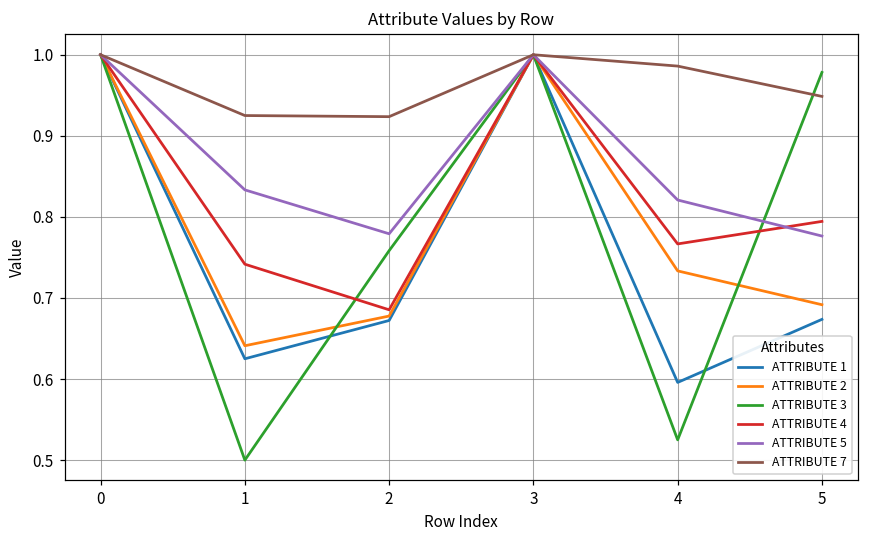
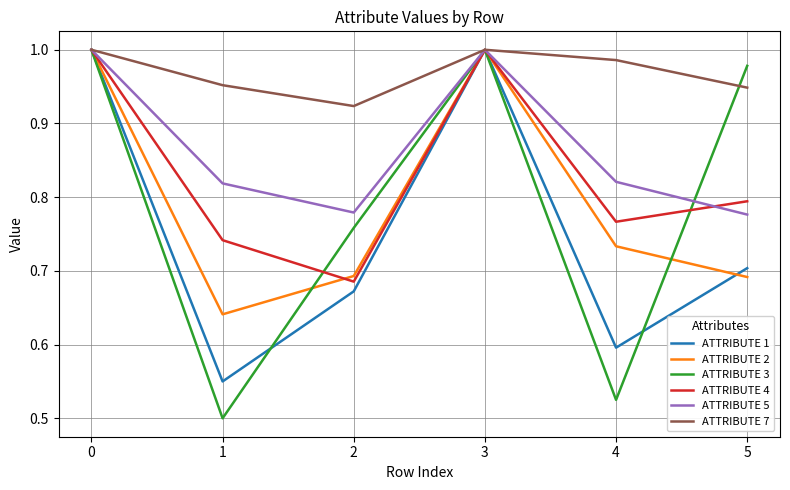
  {
    "ATTRIBUTE 1": {
-     "1": 0.63,
+     "1": 0.55,
      "2": 0.67,
      "4": 0.60,
-     "5": 0.67
+     "5": 0.70
    },
    "ATTRIBUTE 2": {
      "1": 0.64,
-     "2": 0.68,
+     "2": 0.69,
      "4": 0.73,
      "5": 0.69
    },
    "ATTRIBUTE 3": {
      "1": 0.50,
      "2": 0.76,
      "4": 0.53,
      "5": 0.98
    },
    "ATTRIBUTE 4": {
      "1": 0.74,
      "2": 0.69,
      "4": 0.77,
      "5": 0.79
    },
    "ATTRIBUTE 5": {
-     "1": 0.83,
+     "1": 0.82,
      "2": 0.78,
      "4": 0.82,
      "5": 0.78
    },
    "ATTRIBUTE 7": {
-     "1": 0.92,
+     "1": 0.95,
      "2": 0.92,
      "4": 0.99,
      "5": 0.95
    }
  }
